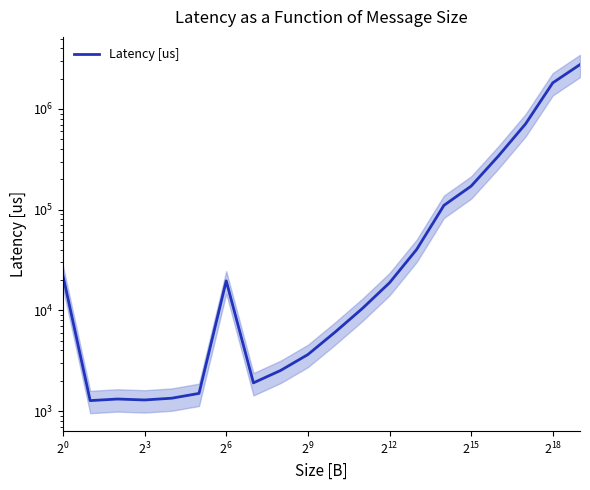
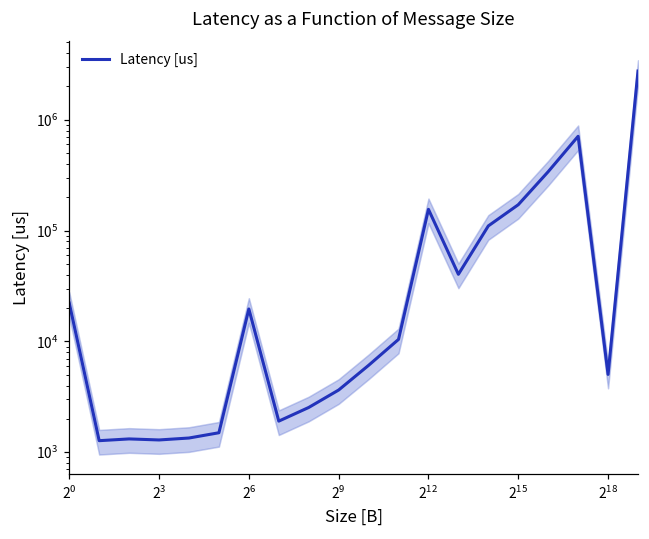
  {
    "Latency [us]": {
      "2^0": 22000,
      "2^3": 1300,
      "2^6": 20000,
      "2^9": 3600,
-     "2^12": 19000,
+     "2^12": 160000,
      "2^15": 170000,
-     "2^18": 1800000
+     "2^18": 5000
    }
  }
